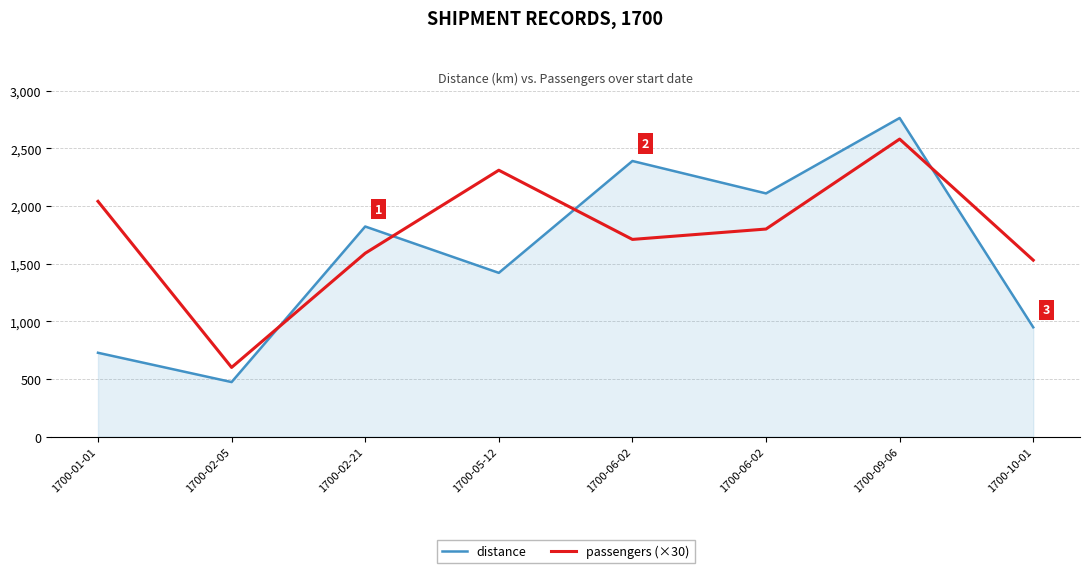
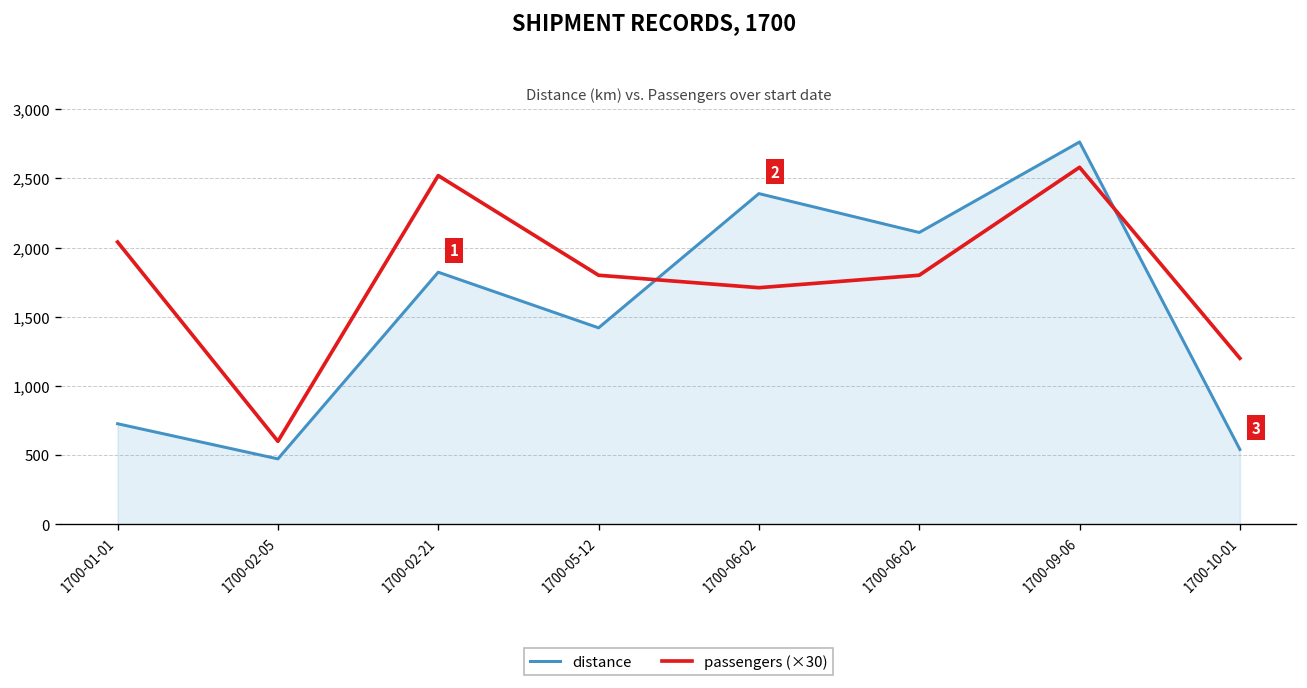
  {
    "distance": {
      "1700-01-01": "730",
      "1700-02-05": "470",
      "1700-05-12": "1,420",
      "1700-09-06": "2,760",
-     "1700-10-01": "950"
+     "1700-10-01": "540"
    },
    "passengers (×30)": {
      "1700-01-01": "2,040",
      "1700-02-05": "600",
-     "1700-02-21": "1,590",
-     "1700-05-12": "2,310",
+     "1700-02-21": "2,520",
+     "1700-05-12": "1,800",
      "1700-09-06": "2,580",
-     "1700-10-01": "1,530"
+     "1700-10-01": "1,200"
    }
  }
